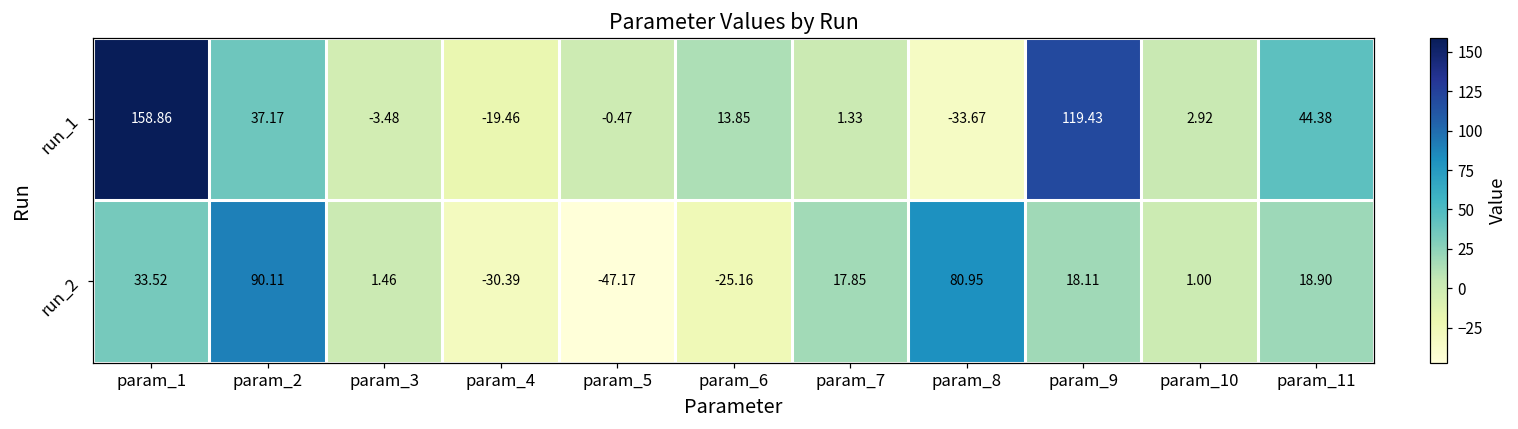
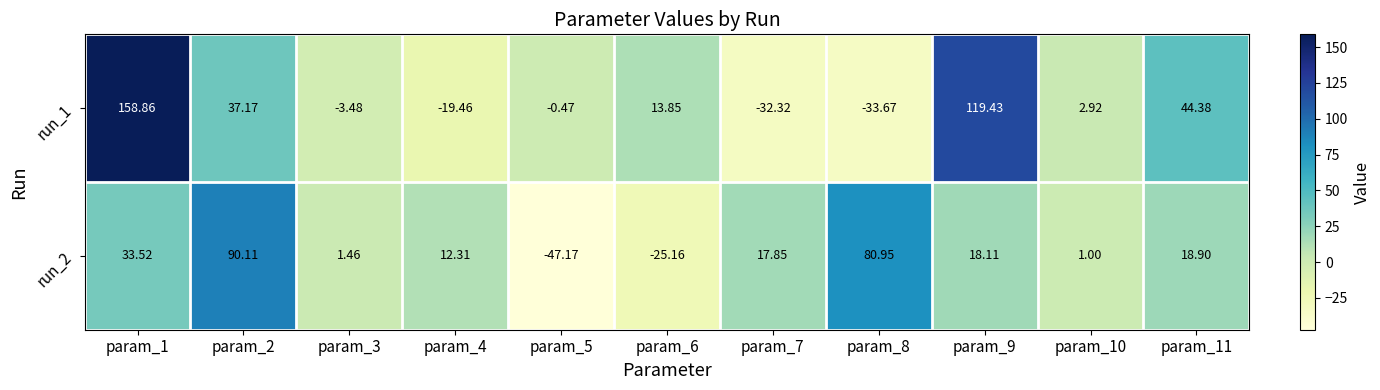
  {
    "run_1": {
      "param_1": 158.86,
      "param_2": 37.17,
      "param_3": -3.48,
      "param_4": -19.46,
      "param_5": -0.47,
      "param_6": 13.85,
-     "param_7": 1.33,
+     "param_7": -32.32,
      "param_8": -33.67,
      "param_9": 119.43,
      "param_10": 2.92,
      "param_11": 44.38
    },
    "run_2": {
      "param_1": 33.52,
      "param_2": 90.11,
      "param_3": 1.46,
-     "param_4": -30.39,
+     "param_4": 12.31,
      "param_5": -47.17,
      "param_6": -25.16,
      "param_7": 17.85,
      "param_8": 80.95,
      "param_9": 18.11,
      "param_10": 1.00,
      "param_11": 18.90
    }
  }
